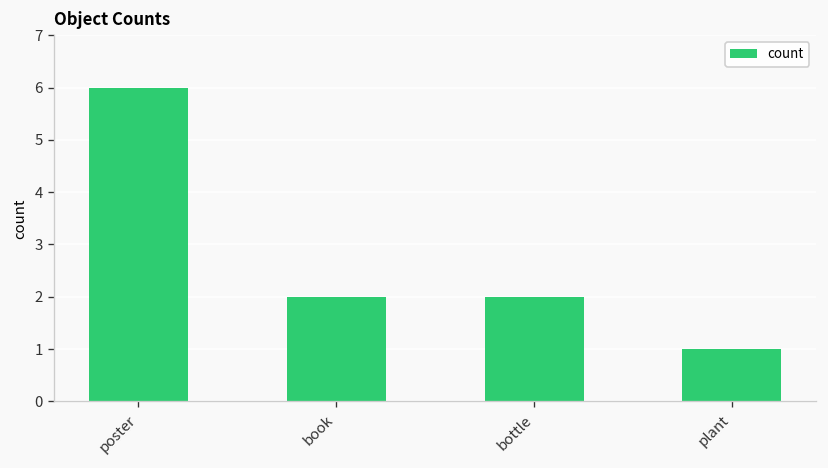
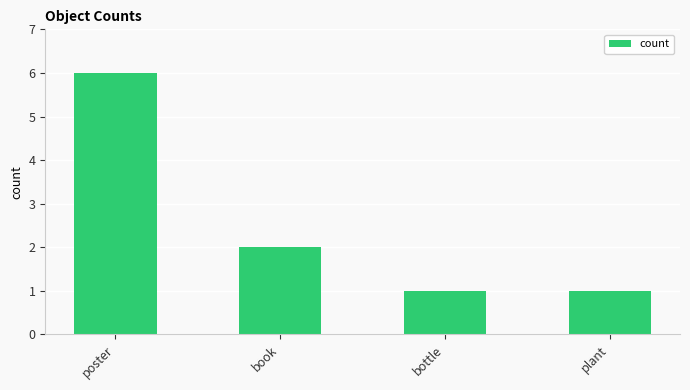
  {
    "poster": 6,
    "book": 2,
-   "bottle": 2,
+   "bottle": 1,
    "plant": 1
  }
